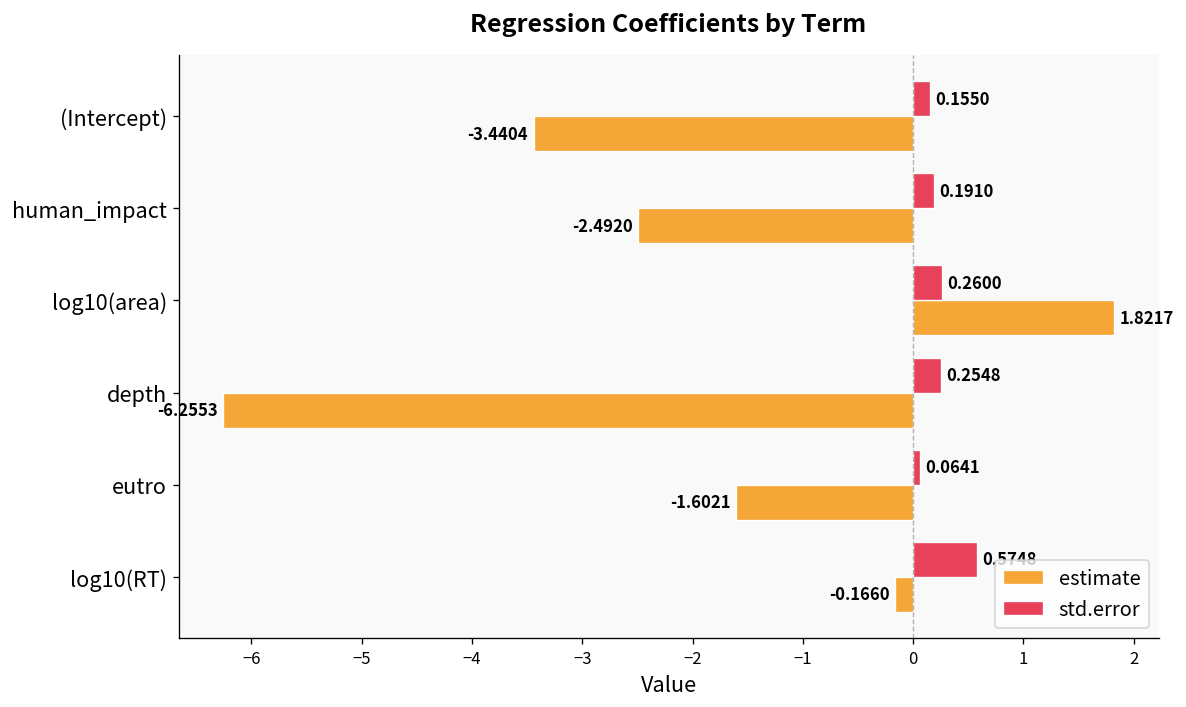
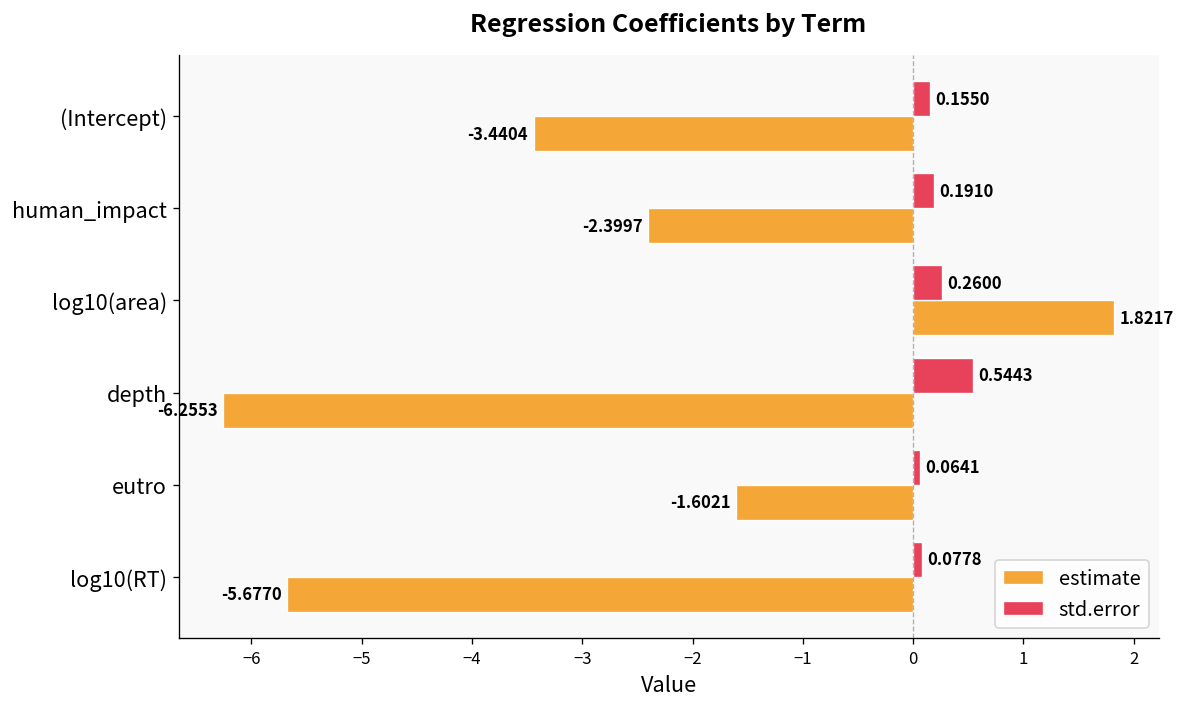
  {
    "estimate": {
      "(Intercept)": -3.4404,
-     "human_impact": -2.4920,
+     "human_impact": -2.3997,
      "log10(area)": 1.8217,
      "depth": -6.2553,
      "eutro": -1.6021,
-     "log10(RT)": -0.1660
+     "log10(RT)": -5.6770
    },
    "std.error": {
      "(Intercept)": 0.1550,
      "human_impact": 0.1910,
      "log10(area)": 0.2600,
-     "depth": 0.2548,
+     "depth": 0.5443,
      "eutro": 0.0641,
-     "log10(RT)": 0.6
+     "log10(RT)": 0.1
    }
  }
